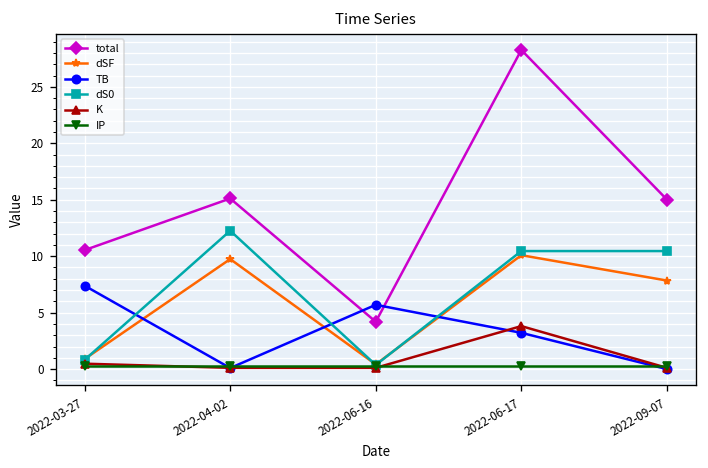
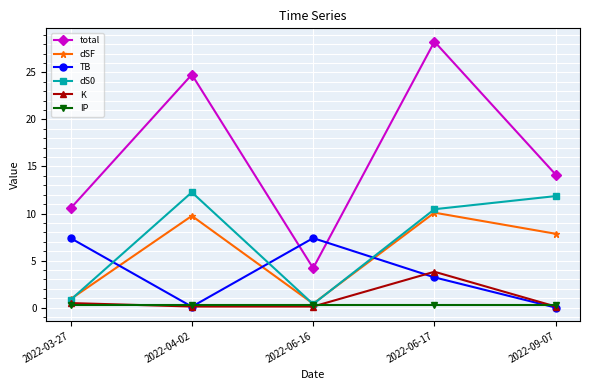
  {
    "total": {
      "2022-03-27": 11,
-     "2022-04-02": 15,
+     "2022-04-02": 25,
      "2022-06-16": 4,
      "2022-06-17": 28,
-     "2022-09-07": 15
+     "2022-09-07": 14
    },
    "dSF": {
      "2022-04-02": 10,
      "2022-06-17": 10,
      "2022-09-07": 8
    },
    "TB": {
      "2022-03-27": 7,
-     "2022-06-16": 6,
+     "2022-06-16": 7,
      "2022-06-17": 3
    },
    "dS0": {
      "2022-04-02": 12,
      "2022-06-17": 10,
-     "2022-09-07": 10
+     "2022-09-07": 12
    },
    "K": {
      "2022-06-17": 4
    },
    "IP": {
      "2022-06-17": 0
    }
  }
